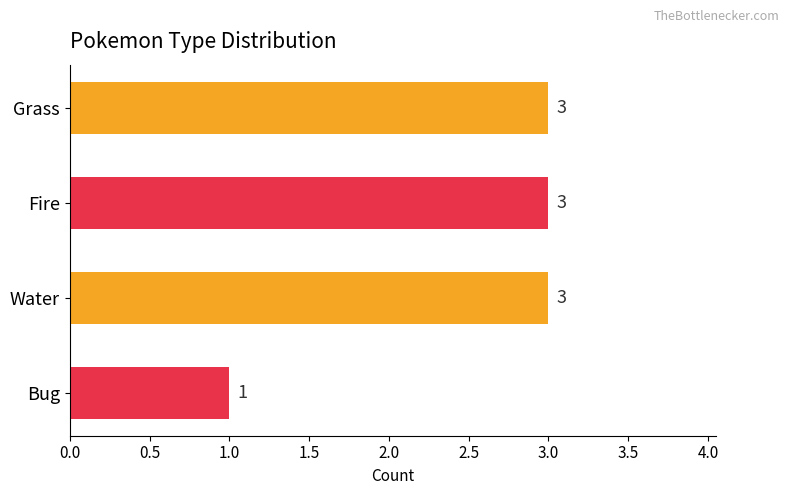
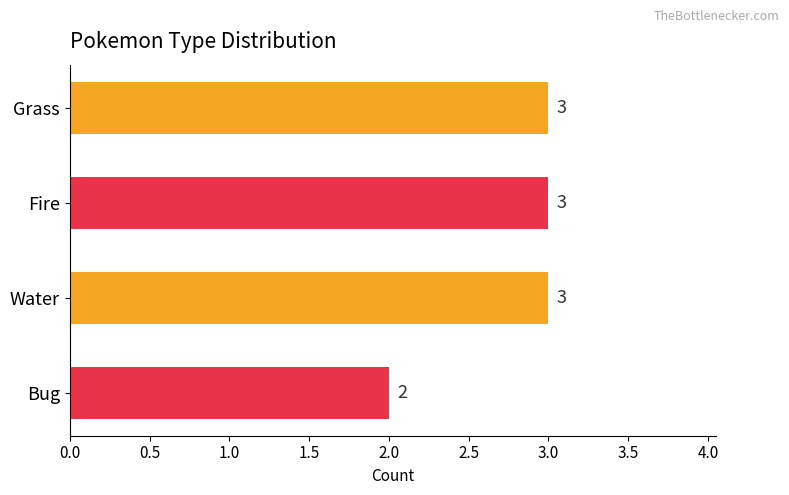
  {
    "Grass": 3,
    "Fire": 3,
    "Water": 3,
-   "Bug": 1
+   "Bug": 2
  }
